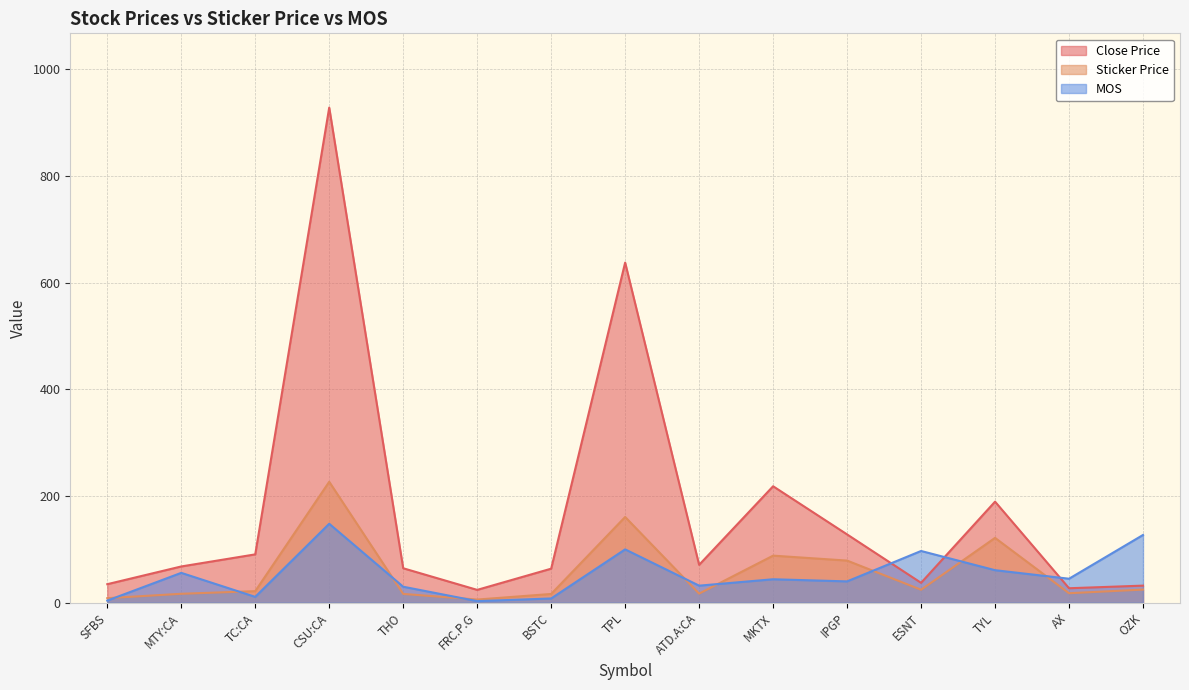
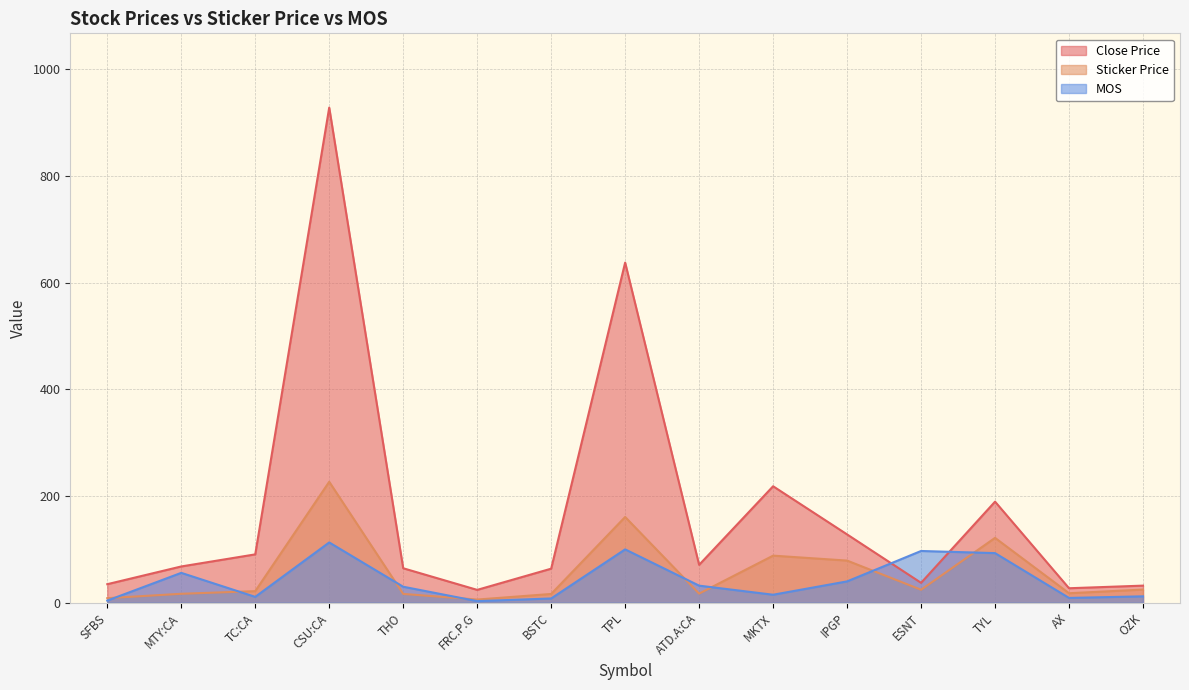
  {
    "MOS": {
      "MTY:CA": 60,
      "TC:CA": 10,
-     "CSU:CA": 150,
+     "CSU:CA": 110,
      "THO": 30,
      "BSTC": 10,
      "TPL": 100,
      "ATD.A:CA": 30,
-     "MKTX": 40,
+     "MKTX": 20,
      "IPGP": 40,
      "ESNT": 100,
-     "TYL": 60,
-     "AX": 50,
-     "OZK": 130
+     "TYL": 90,
+     "AX": 10,
+     "OZK": 10
    }
  }
